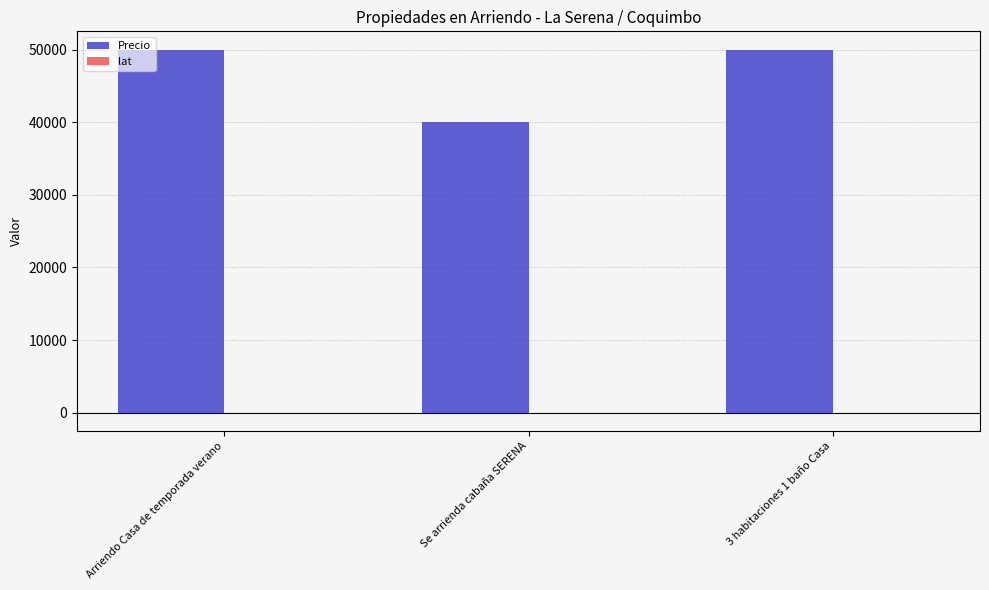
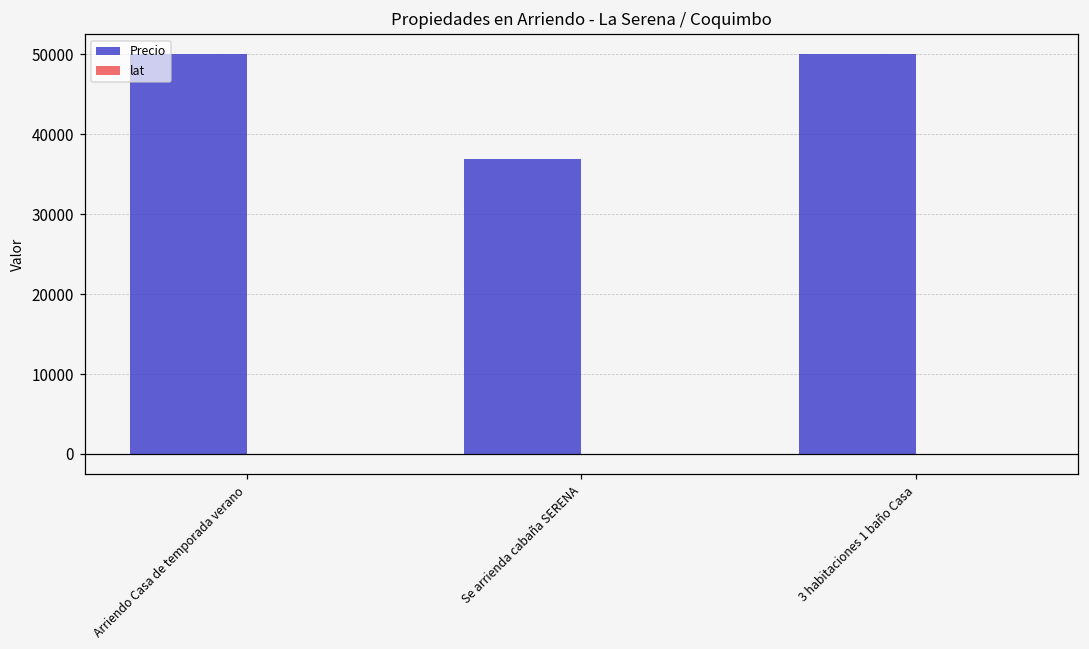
  {
    "Precio": {
      "Arriendo Casa de temporada verano": 50000,
-     "Se arrienda cabaña SERENA": 40000,
+     "Se arrienda cabaña SERENA": 37000,
      "3 habitaciones 1 baño Casa": 50000
    }
  }
